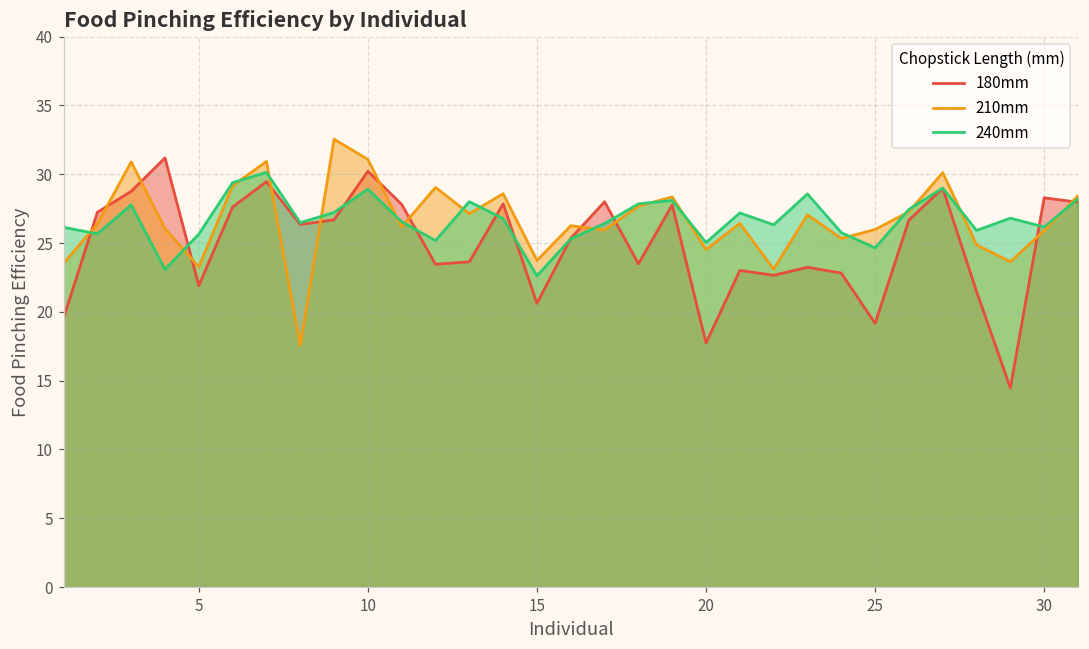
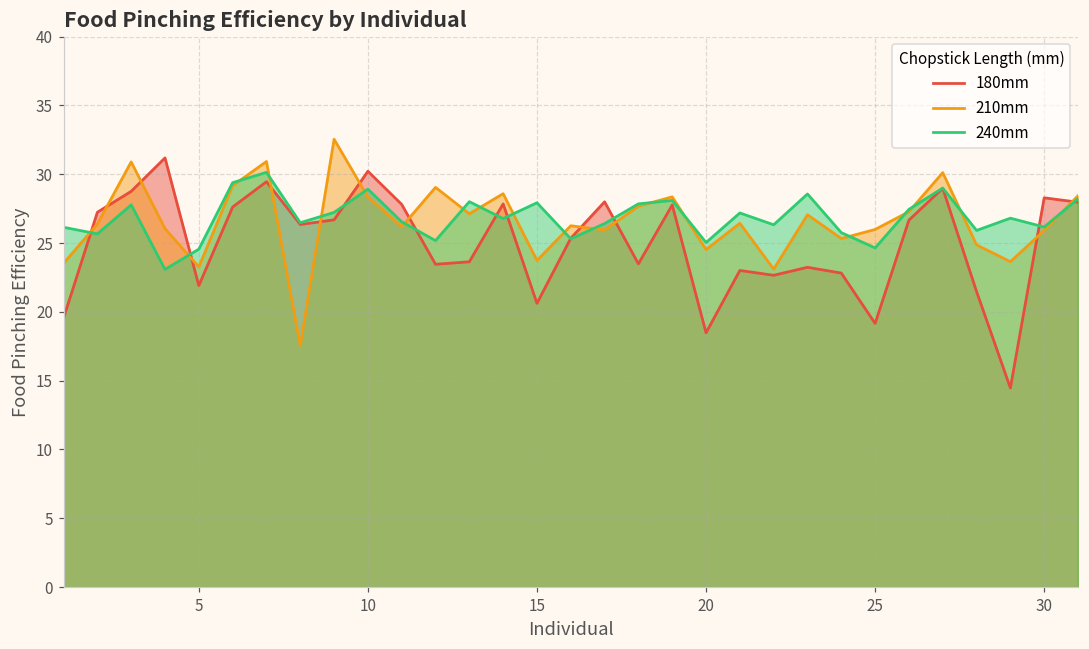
  {
    "180mm": {
      "5": 21.9,
      "10": 30.2,
      "15": 20.6,
-     "20": 17.7,
+     "20": 18.5,
      "25": 19.2,
      "30": 28.3
    },
    "210mm": {
      "5": 23.3,
-     "10": 31.1,
+     "10": 28.4,
      "15": 23.7,
      "20": 24.5,
      "25": 26.0,
      "30": 25.9
    },
    "240mm": {
-     "5": 25.7,
+     "5": 24.6,
      "10": 28.9,
-     "15": 22.6,
+     "15": 27.9,
      "20": 25.0,
      "25": 24.7,
      "30": 26.2
    }
  }
